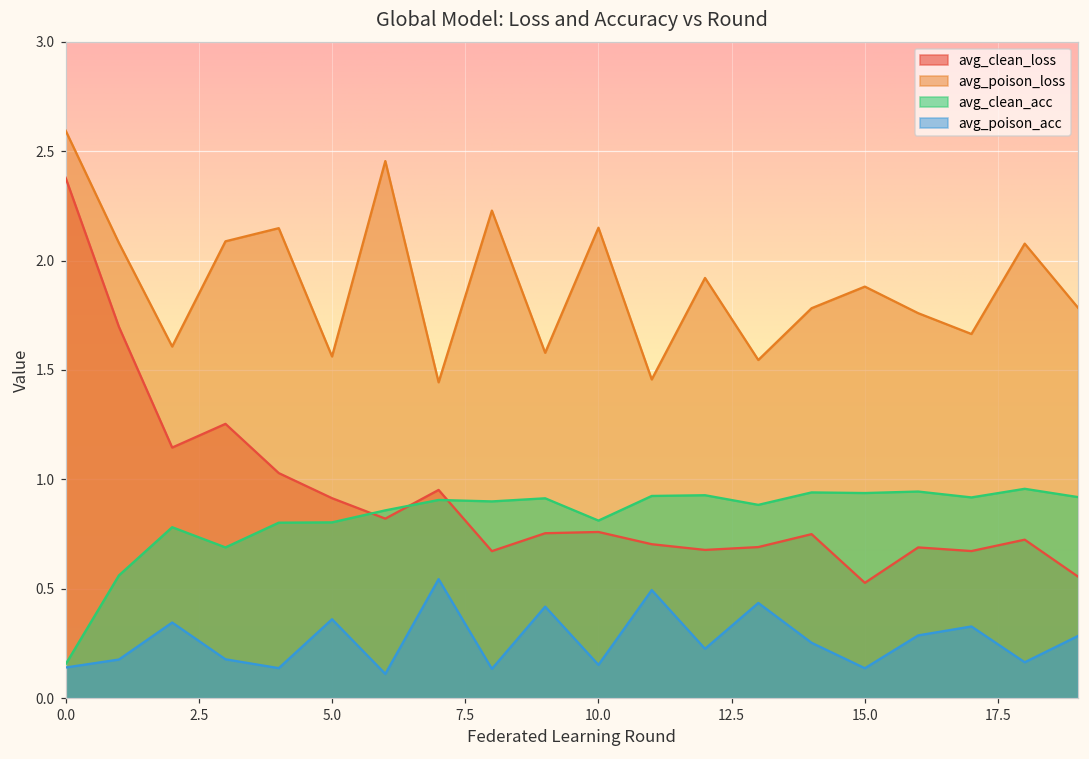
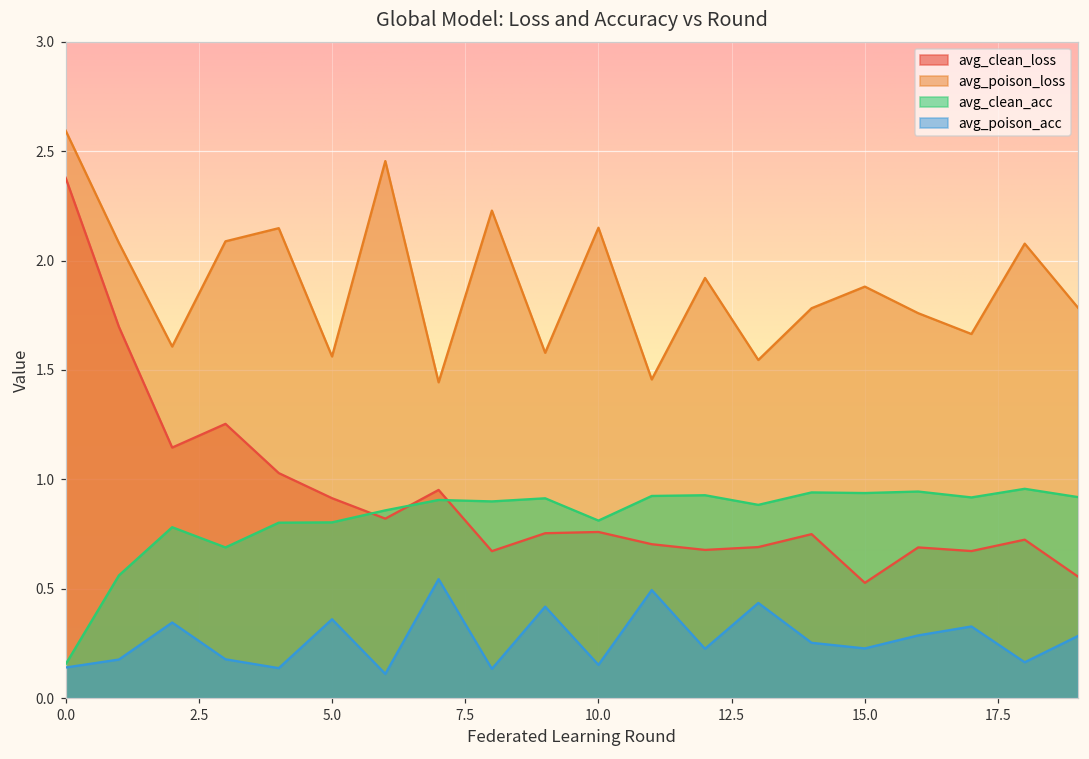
  {
    "avg_clean_acc": {
      "0.0": 0.15,
      "5.0": 0.80,
      "10.0": 0.81,
      "15.0": 0.94
    },
    "avg_poison_acc": {
      "0.0": 0.14,
      "5.0": 0.36,
      "10.0": 0.15,
-     "15.0": 0.14
+     "15.0": 0.23
    }
  }
